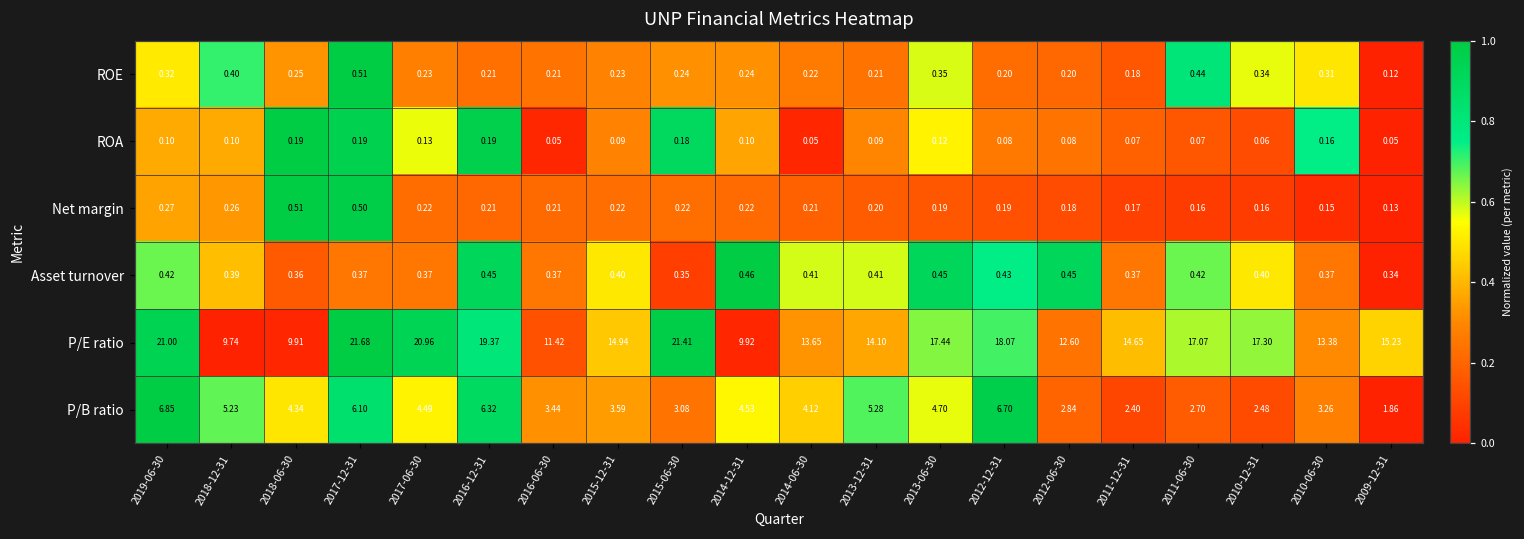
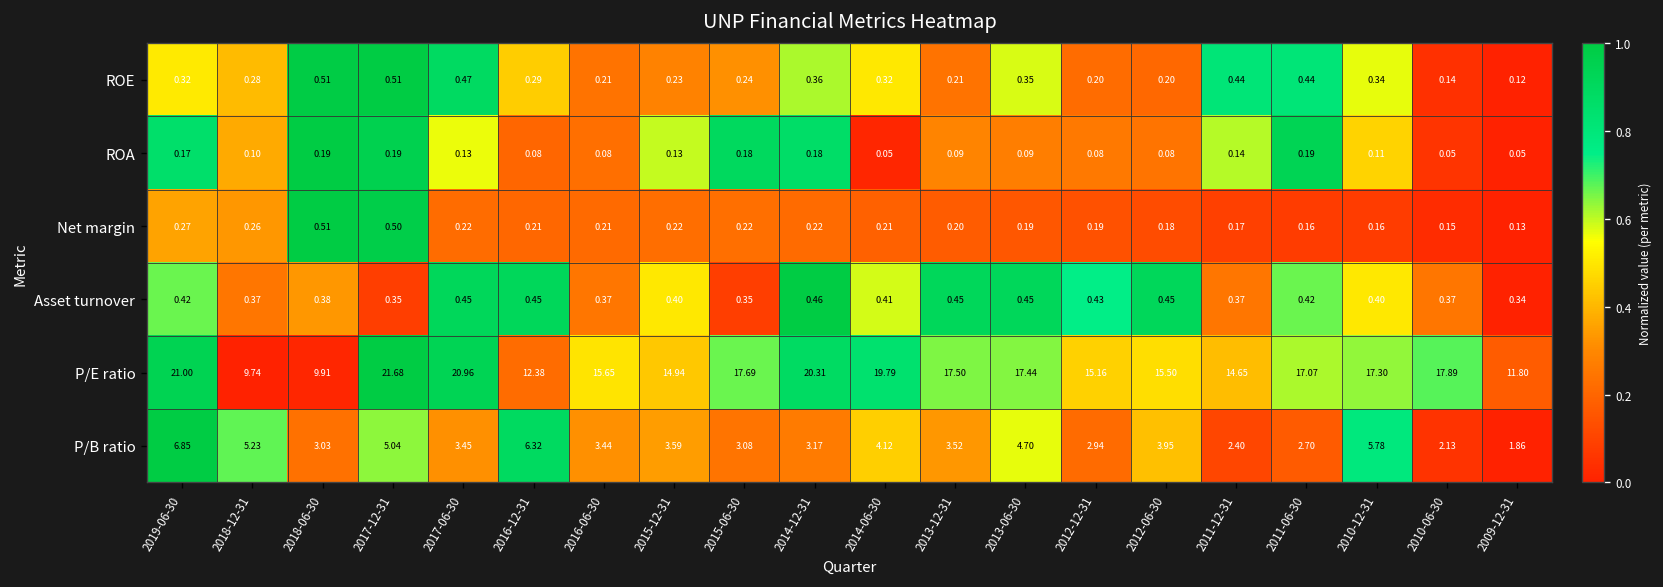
  {
    "ROE": {
      "2019-06-30": 0.32,
-     "2018-12-31": 0.40,
-     "2018-06-30": 0.25,
+     "2018-12-31": 0.28,
+     "2018-06-30": 0.51,
      "2017-12-31": 0.51,
-     "2017-06-30": 0.23,
-     "2016-12-31": 0.21,
+     "2017-06-30": 0.47,
+     "2016-12-31": 0.29,
      "2016-06-30": 0.21,
      "2015-12-31": 0.23,
      "2015-06-30": 0.24,
-     "2014-12-31": 0.24,
-     "2014-06-30": 0.22,
+     "2014-12-31": 0.36,
+     "2014-06-30": 0.32,
      "2013-12-31": 0.21,
      "2013-06-30": 0.35,
      "2012-12-31": 0.20,
      "2012-06-30": 0.20,
-     "2011-12-31": 0.18,
+     "2011-12-31": 0.44,
      "2011-06-30": 0.44,
      "2010-12-31": 0.34,
-     "2010-06-30": 0.31,
+     "2010-06-30": 0.14,
      "2009-12-31": 0.12
    },
    "ROA": {
-     "2019-06-30": 0.10,
+     "2019-06-30": 0.17,
      "2018-12-31": 0.10,
      "2018-06-30": 0.19,
      "2017-12-31": 0.19,
      "2017-06-30": 0.13,
-     "2016-12-31": 0.19,
-     "2016-06-30": 0.05,
-     "2015-12-31": 0.09,
+     "2016-12-31": 0.08,
+     "2016-06-30": 0.08,
+     "2015-12-31": 0.13,
      "2015-06-30": 0.18,
-     "2014-12-31": 0.10,
+     "2014-12-31": 0.18,
      "2014-06-30": 0.05,
      "2013-12-31": 0.09,
-     "2013-06-30": 0.12,
+     "2013-06-30": 0.09,
      "2012-12-31": 0.08,
      "2012-06-30": 0.08,
-     "2011-12-31": 0.07,
-     "2011-06-30": 0.07,
-     "2010-12-31": 0.06,
-     "2010-06-30": 0.16,
+     "2011-12-31": 0.14,
+     "2011-06-30": 0.19,
+     "2010-12-31": 0.11,
+     "2010-06-30": 0.05,
      "2009-12-31": 0.05
    },
    "Net margin": {
      "2019-06-30": 0.27,
      "2018-12-31": 0.26,
      "2018-06-30": 0.51,
      "2017-12-31": 0.50,
      "2017-06-30": 0.22,
      "2016-12-31": 0.21,
      "2016-06-30": 0.21,
      "2015-12-31": 0.22,
      "2015-06-30": 0.22,
      "2014-12-31": 0.22,
      "2014-06-30": 0.21,
      "2013-12-31": 0.20,
      "2013-06-30": 0.19,
      "2012-12-31": 0.19,
      "2012-06-30": 0.18,
      "2011-12-31": 0.17,
      "2011-06-30": 0.16,
      "2010-12-31": 0.16,
      "2010-06-30": 0.15,
      "2009-12-31": 0.13
    },
    "Asset turnover": {
      "2019-06-30": 0.42,
-     "2018-12-31": 0.39,
-     "2018-06-30": 0.36,
-     "2017-12-31": 0.37,
-     "2017-06-30": 0.37,
+     "2018-12-31": 0.37,
+     "2018-06-30": 0.38,
+     "2017-12-31": 0.35,
+     "2017-06-30": 0.45,
      "2016-12-31": 0.45,
      "2016-06-30": 0.37,
      "2015-12-31": 0.40,
      "2015-06-30": 0.35,
      "2014-12-31": 0.46,
      "2014-06-30": 0.41,
-     "2013-12-31": 0.41,
+     "2013-12-31": 0.45,
      "2013-06-30": 0.45,
      "2012-12-31": 0.43,
      "2012-06-30": 0.45,
      "2011-12-31": 0.37,
      "2011-06-30": 0.42,
      "2010-12-31": 0.40,
      "2010-06-30": 0.37,
      "2009-12-31": 0.34
    },
    "P/E ratio": {
      "2019-06-30": 21.00,
      "2018-12-31": 9.74,
      "2018-06-30": 9.91,
      "2017-12-31": 21.68,
      "2017-06-30": 20.96,
-     "2016-12-31": 19.37,
-     "2016-06-30": 11.42,
+     "2016-12-31": 12.38,
+     "2016-06-30": 15.65,
      "2015-12-31": 14.94,
-     "2015-06-30": 21.41,
-     "2014-12-31": 9.92,
-     "2014-06-30": 13.65,
-     "2013-12-31": 14.10,
+     "2015-06-30": 17.69,
+     "2014-12-31": 20.31,
+     "2014-06-30": 19.79,
+     "2013-12-31": 17.50,
      "2013-06-30": 17.44,
-     "2012-12-31": 18.07,
-     "2012-06-30": 12.60,
+     "2012-12-31": 15.16,
+     "2012-06-30": 15.50,
      "2011-12-31": 14.65,
      "2011-06-30": 17.07,
      "2010-12-31": 17.30,
-     "2010-06-30": 13.38,
-     "2009-12-31": 15.23
+     "2010-06-30": 17.89,
+     "2009-12-31": 11.80
    },
    "P/B ratio": {
      "2019-06-30": 6.85,
      "2018-12-31": 5.23,
-     "2018-06-30": 4.34,
-     "2017-12-31": 6.10,
-     "2017-06-30": 4.49,
+     "2018-06-30": 3.03,
+     "2017-12-31": 5.04,
+     "2017-06-30": 3.45,
      "2016-12-31": 6.32,
      "2016-06-30": 3.44,
      "2015-12-31": 3.59,
      "2015-06-30": 3.08,
-     "2014-12-31": 4.53,
+     "2014-12-31": 3.17,
      "2014-06-30": 4.12,
-     "2013-12-31": 5.28,
+     "2013-12-31": 3.52,
      "2013-06-30": 4.70,
-     "2012-12-31": 6.70,
-     "2012-06-30": 2.84,
+     "2012-12-31": 2.94,
+     "2012-06-30": 3.95,
      "2011-12-31": 2.40,
      "2011-06-30": 2.70,
-     "2010-12-31": 2.48,
-     "2010-06-30": 3.26,
+     "2010-12-31": 5.78,
+     "2010-06-30": 2.13,
      "2009-12-31": 1.86
    }
  }
